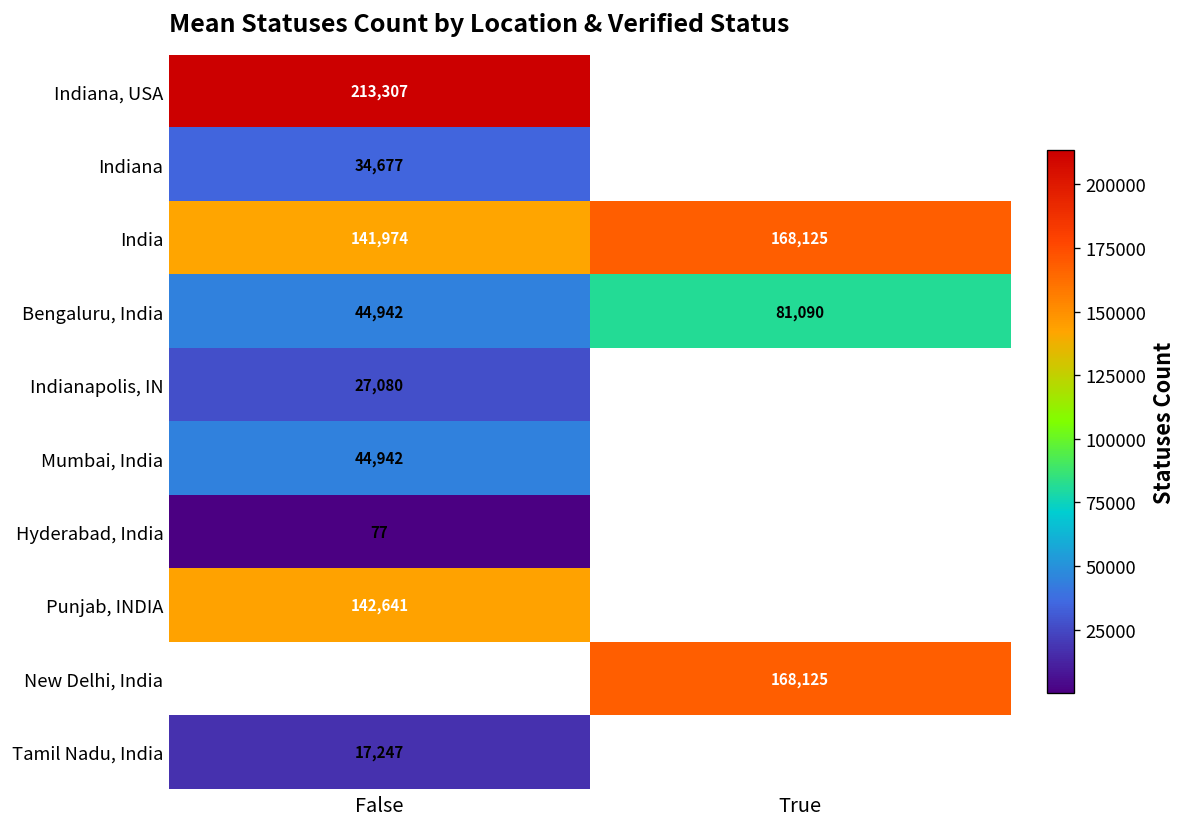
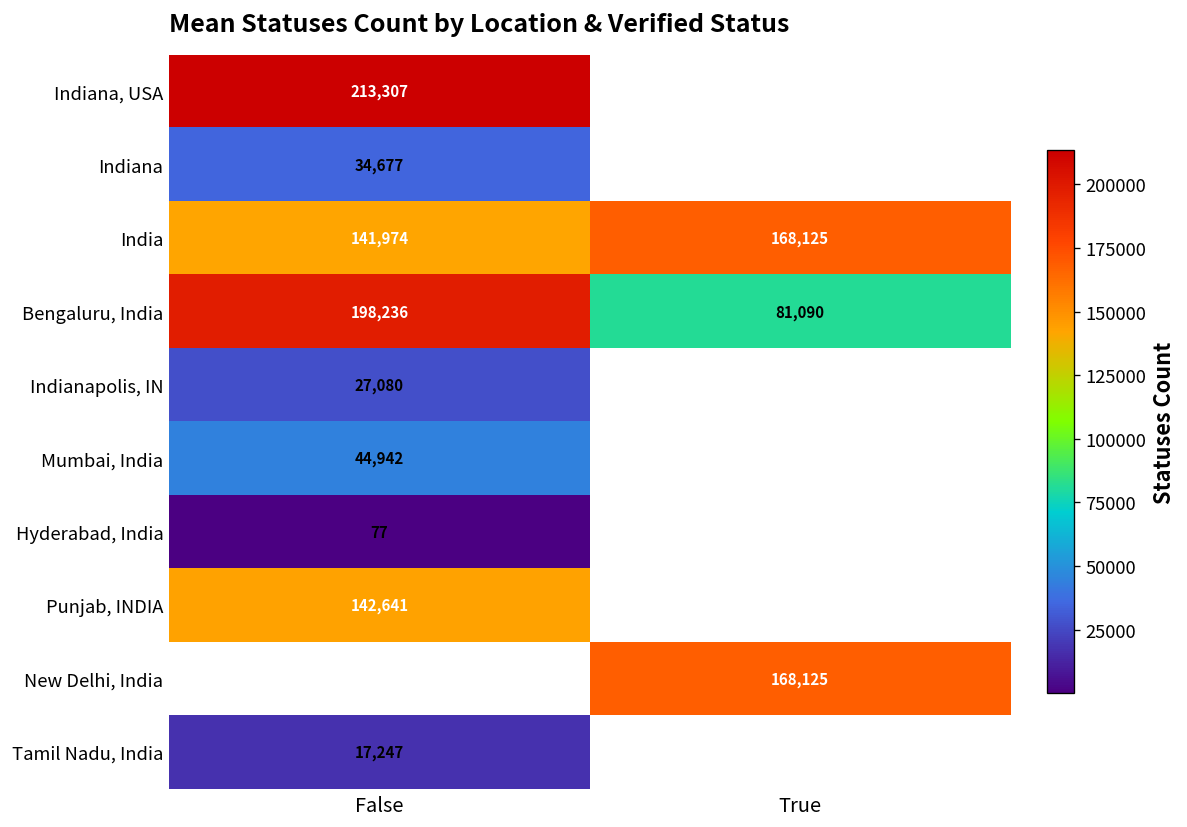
  {
    "Indiana, USA": {
      "False": "213,307"
    },
    "Indiana": {
      "False": "34,677"
    },
    "India": {
      "False": "141,974",
      "True": "168,125"
    },
    "Bengaluru, India": {
-     "False": "44,942",
+     "False": "198,236",
      "True": "81,090"
    },
    "Indianapolis, IN": {
      "False": "27,080"
    },
    "Mumbai, India": {
      "False": "44,942"
    },
    "Hyderabad, India": {
      "False": "77"
    },
    "Punjab, INDIA": {
      "False": "142,641"
    },
    "New Delhi, India": {
      "True": "168,125"
    },
    "Tamil Nadu, India": {
      "False": "17,247"
    }
  }
